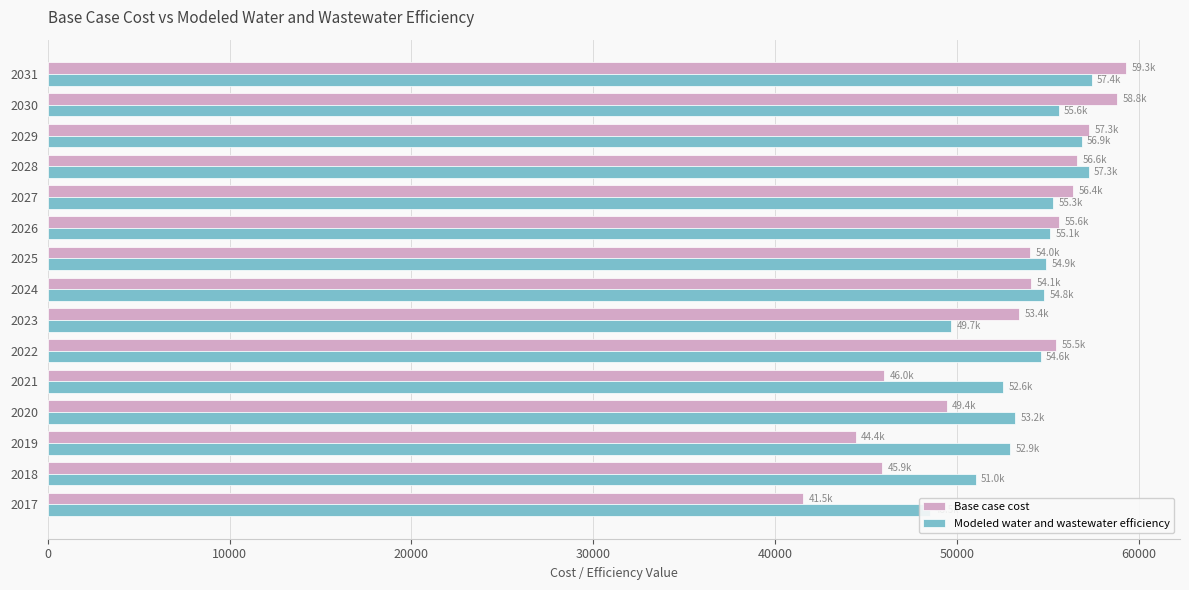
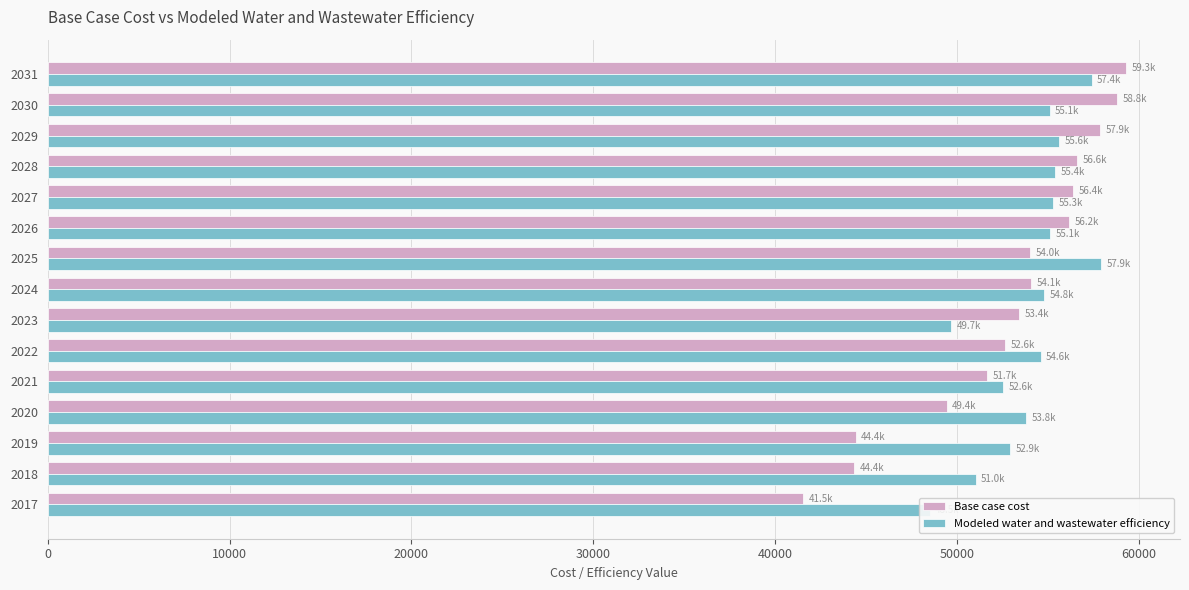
  {
    "Base case cost": {
      "2031": "59.3k",
      "2030": "58.8k",
-     "2029": "57.3k",
+     "2029": "57.9k",
      "2028": "56.6k",
      "2027": "56.4k",
-     "2026": "55.6k",
+     "2026": "56.2k",
      "2025": "54.0k",
      "2024": "54.1k",
      "2023": "53.4k",
-     "2022": "55.5k",
-     "2021": "46.0k",
+     "2022": "52.6k",
+     "2021": "51.7k",
      "2020": "49.4k",
      "2019": "44.4k",
-     "2018": "45.9k",
+     "2018": "44.4k",
      "2017": "41.5k"
    },
    "Modeled water and wastewater efficiency": {
      "2031": "57.4k",
-     "2030": "55.6k",
-     "2029": "56.9k",
-     "2028": "57.3k",
+     "2030": "55.1k",
+     "2029": "55.6k",
+     "2028": "55.4k",
      "2027": "55.3k",
      "2026": "55.1k",
-     "2025": "54.9k",
+     "2025": "57.9k",
      "2024": "54.8k",
      "2023": "49.7k",
      "2022": "54.6k",
      "2021": "52.6k",
-     "2020": "53.2k",
+     "2020": "53.8k",
      "2019": "52.9k",
      "2018": "51.0k"
    }
  }
